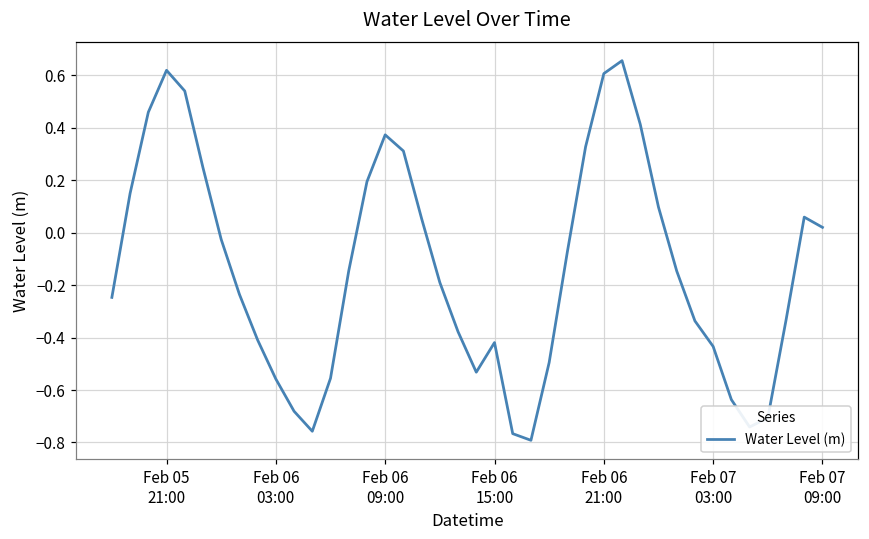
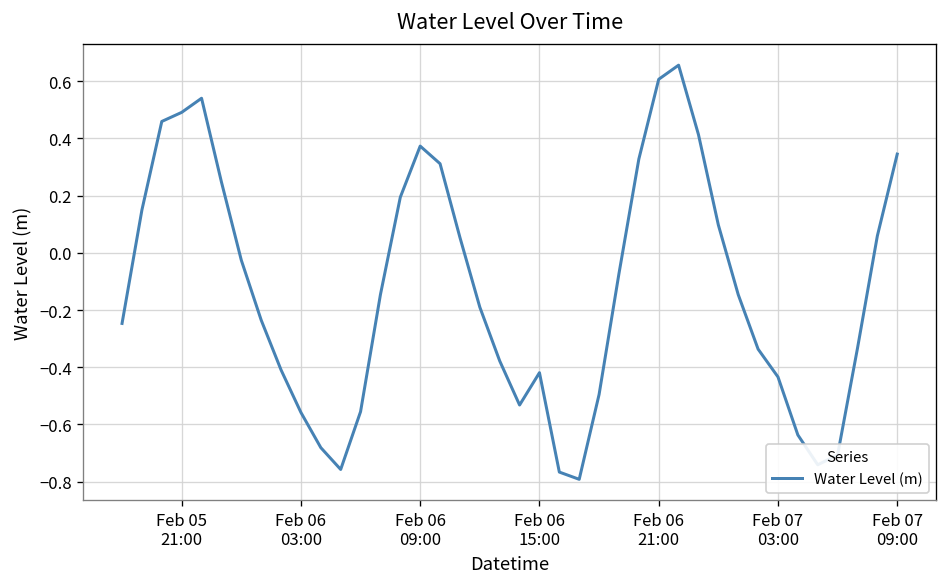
  {
-   "Feb 05 21:00": 0.62,
+   "Feb 05 21:00": 0.49,
    "Feb 06 03:00": -0.56,
    "Feb 06 09:00": 0.37,
    "Feb 06 15:00": -0.42,
    "Feb 06 21:00": 0.61,
    "Feb 07 03:00": -0.43,
-   "Feb 07 09:00": 0.02
+   "Feb 07 09:00": 0.35
  }
